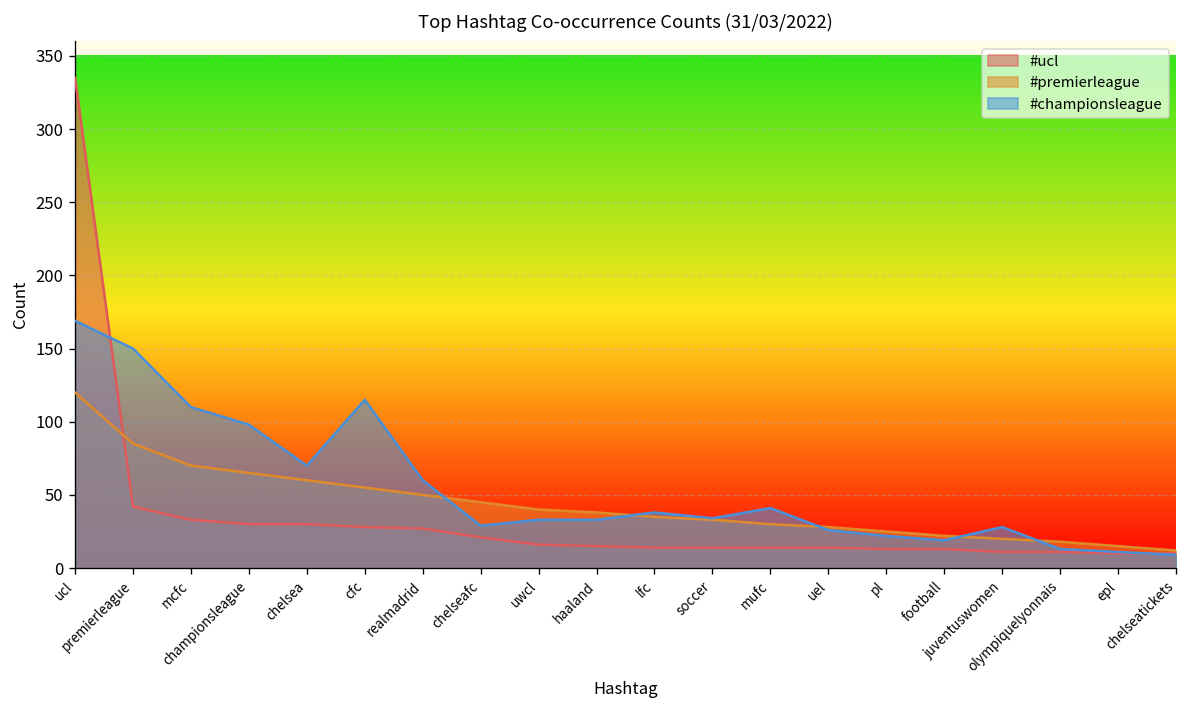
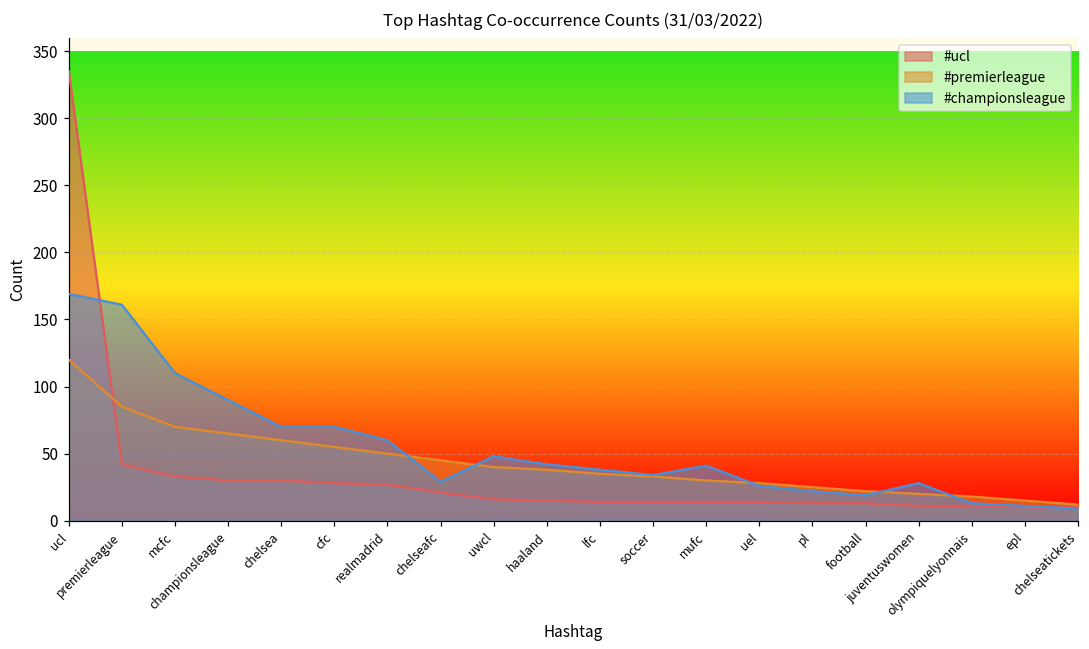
  {
    "#championsleague": {
      "ucl": 169,
-     "premierleague": 150,
+     "premierleague": 161,
      "mcfc": 110,
-     "championsleague": 98,
+     "championsleague": 90,
      "chelsea": 70,
-     "cfc": 115,
+     "cfc": 70,
      "realmadrid": 60,
      "chelseafc": 29,
-     "uwcl": 33,
-     "haaland": 33,
+     "uwcl": 48,
+     "haaland": 42,
      "lfc": 38,
      "mufc": 41,
      "pl": 22,
      "football": 19,
      "juventuswomen": 28
    }
  }
